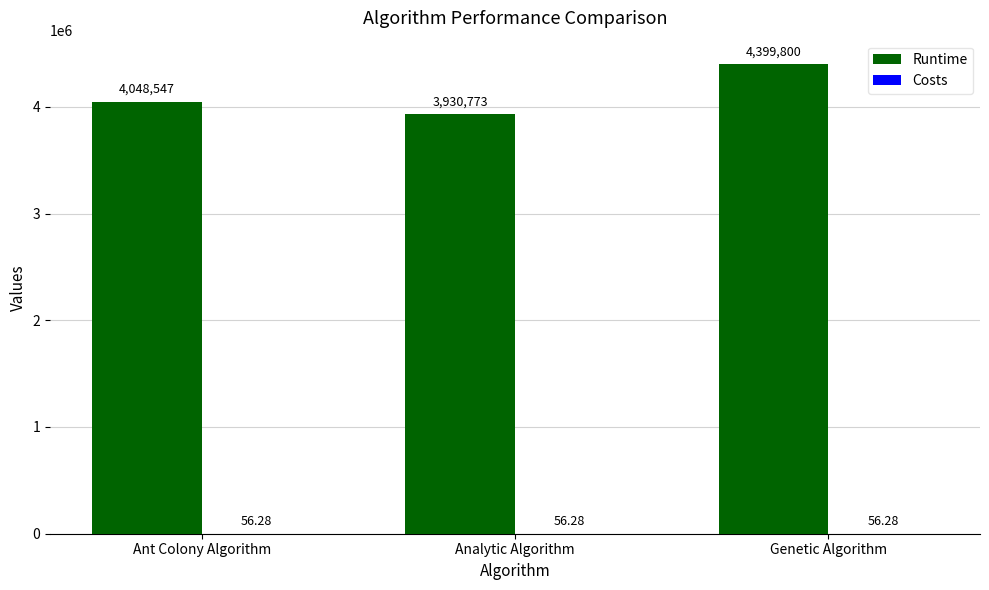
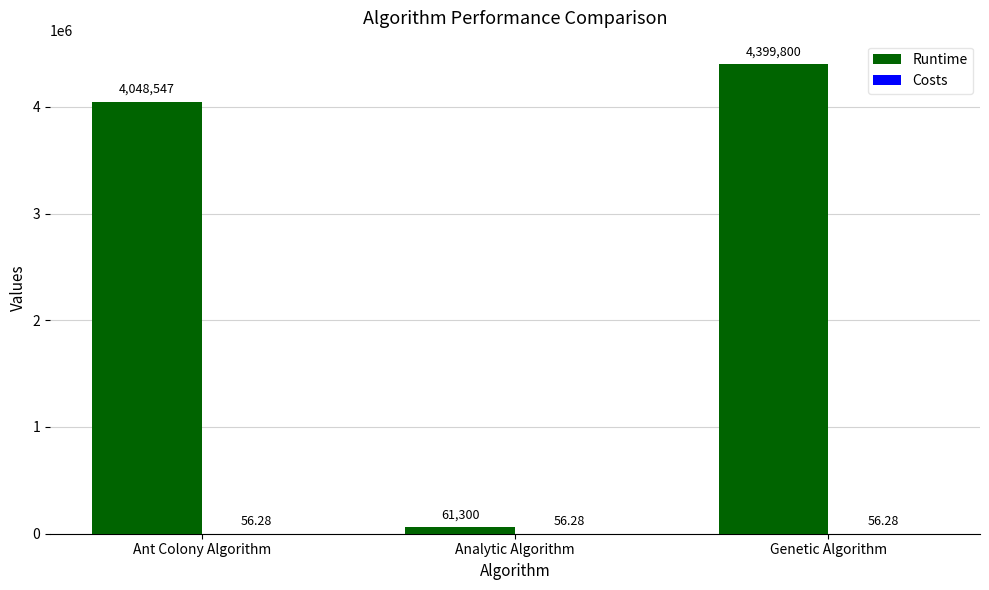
  {
    "Runtime": {
      "Ant Colony Algorithm": "4,048,547",
-     "Analytic Algorithm": "3,930,773",
+     "Analytic Algorithm": "61,300",
      "Genetic Algorithm": "4,399,800"
    },
    "Costs": {
      "Ant Colony Algorithm": "56.28",
      "Analytic Algorithm": "56.28",
      "Genetic Algorithm": "56.28"
    }
  }
